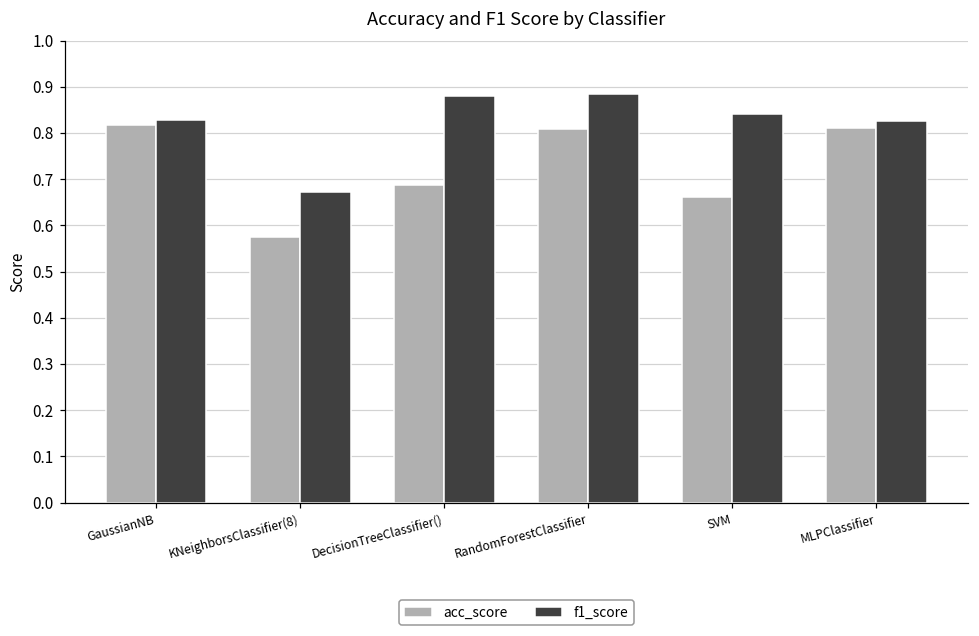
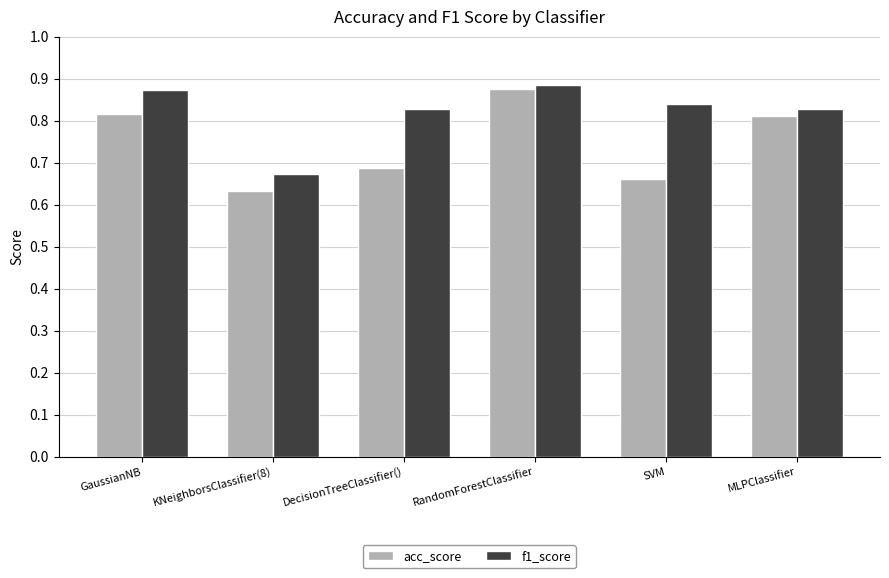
  {
    "acc_score": {
      "GaussianNB": 0.82,
-     "KNeighborsClassifier(8)": 0.57,
+     "KNeighborsClassifier(8)": 0.63,
      "DecisionTreeClassifier()": 0.69,
-     "RandomForestClassifier": 0.81,
+     "RandomForestClassifier": 0.87,
      "SVM": 0.66,
      "MLPClassifier": 0.81
    },
    "f1_score": {
-     "GaussianNB": 0.83,
+     "GaussianNB": 0.87,
      "KNeighborsClassifier(8)": 0.67,
-     "DecisionTreeClassifier()": 0.88,
+     "DecisionTreeClassifier()": 0.83,
      "RandomForestClassifier": 0.88,
      "SVM": 0.84,
      "MLPClassifier": 0.83
    }
  }
